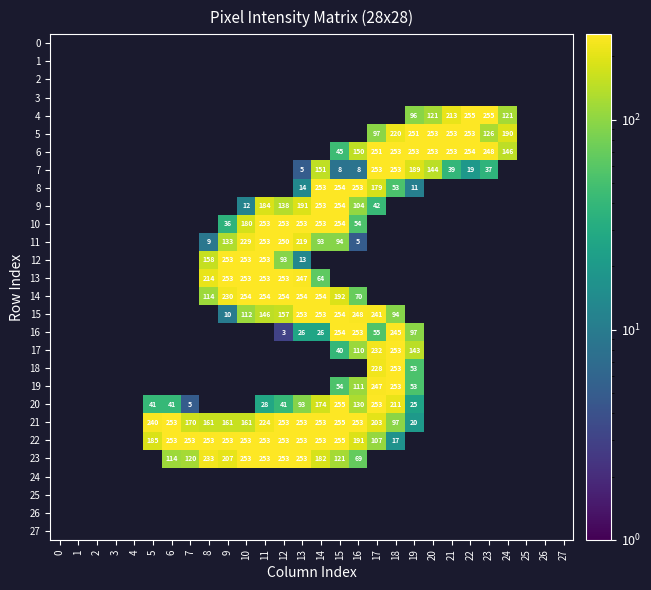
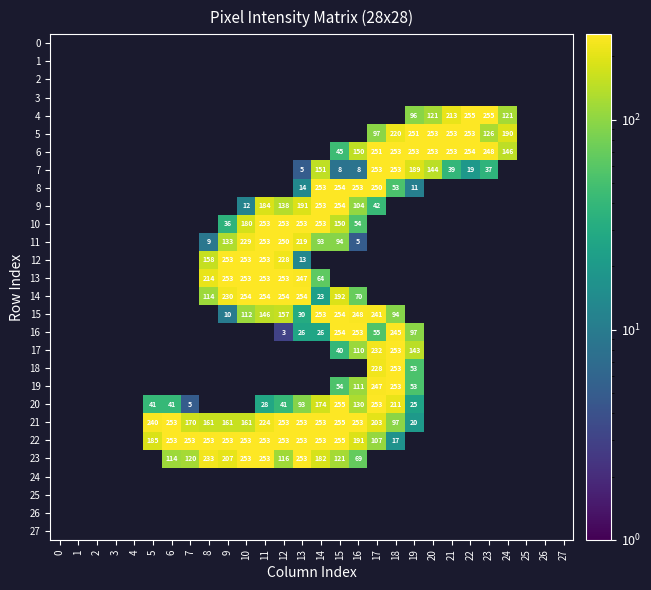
  {
    "4": {
      "19": 96,
      "20": 121,
      "21": 213,
      "22": 255,
      "23": 255,
      "24": 121
    },
    "5": {
      "17": 97,
      "18": 220,
      "19": 251,
      "20": 253,
      "21": 253,
      "22": 253,
      "23": 126,
      "24": 190
    },
    "6": {
      "15": 45,
      "16": 150,
      "17": 251,
      "18": 253,
      "19": 253,
      "20": 253,
      "21": 253,
      "22": 254,
      "23": 248,
      "24": 146
    },
    "7": {
      "13": 5,
      "14": 151,
      "15": 8,
      "16": 8,
      "17": 253,
      "18": 253,
      "19": 189,
      "20": 144,
      "21": 39,
      "22": 19,
      "23": 37
    },
    "8": {
      "13": 14,
      "14": 253,
      "15": 254,
      "16": 253,
-     "17": 179,
+     "17": 250,
      "18": 53,
      "19": 11
    },
    "9": {
      "10": 12,
      "11": 184,
      "12": 138,
      "13": 191,
      "14": 253,
      "15": 254,
      "16": 104,
      "17": 42
    },
    "10": {
      "9": 36,
      "10": 180,
      "11": 253,
      "12": 253,
      "13": 253,
      "14": 253,
-     "15": 254,
+     "15": 150,
      "16": 54
    },
    "11": {
      "8": 9,
      "9": 133,
      "10": 229,
      "11": 253,
      "12": 250,
      "13": 219,
      "14": 93,
      "15": 94,
      "16": 5
    },
    "12": {
      "8": 158,
      "9": 253,
      "10": 253,
      "11": 253,
-     "12": 93,
+     "12": 228,
      "13": 13
    },
    "13": {
      "8": 214,
      "9": 253,
      "10": 253,
      "11": 253,
      "12": 253,
      "13": 247,
      "14": 64
    },
    "14": {
      "8": 114,
      "9": 230,
      "10": 254,
      "11": 254,
      "12": 254,
      "13": 254,
-     "14": 254,
+     "14": 23,
      "15": 192,
      "16": 70
    },
    "15": {
      "9": 10,
      "10": 112,
      "11": 146,
      "12": 157,
-     "13": 253,
+     "13": 30,
      "14": 253,
      "15": 254,
      "16": 248,
      "17": 241,
      "18": 94
    },
    "16": {
      "12": 3,
      "13": 26,
      "14": 26,
      "15": 254,
      "16": 253,
      "17": 55,
      "18": 245,
      "19": 97
    },
    "17": {
      "15": 40,
      "16": 110,
      "17": 232,
      "18": 253,
      "19": 143
    },
    "18": {
      "17": 228,
      "18": 253,
      "19": 53
    },
    "19": {
      "15": 54,
      "16": 111,
      "17": 247,
      "18": 253,
      "19": 53
    },
    "20": {
      "5": 41,
      "6": 41,
      "7": 5,
      "11": 28,
      "12": 41,
      "13": 93,
      "14": 174,
      "15": 255,
      "16": 130,
      "17": 253,
      "18": 211,
      "19": 25
    },
    "21": {
      "5": 240,
      "6": 253,
      "7": 170,
      "8": 161,
      "9": 161,
      "10": 161,
      "11": 224,
      "12": 253,
      "13": 253,
      "14": 253,
      "15": 255,
      "16": 253,
      "17": 203,
      "18": 97,
      "19": 20
    },
    "22": {
      "5": 185,
      "6": 253,
      "7": 253,
      "8": 253,
      "9": 253,
      "10": 253,
      "11": 253,
      "12": 253,
      "13": 253,
      "14": 253,
      "15": 255,
      "16": 191,
      "17": 107,
      "18": 17
    },
    "23": {
      "6": 114,
      "7": 120,
      "8": 233,
      "9": 207,
      "10": 253,
      "11": 253,
-     "12": 253,
+     "12": 116,
      "13": 253,
      "14": 182,
      "15": 121,
      "16": 69
    }
  }
